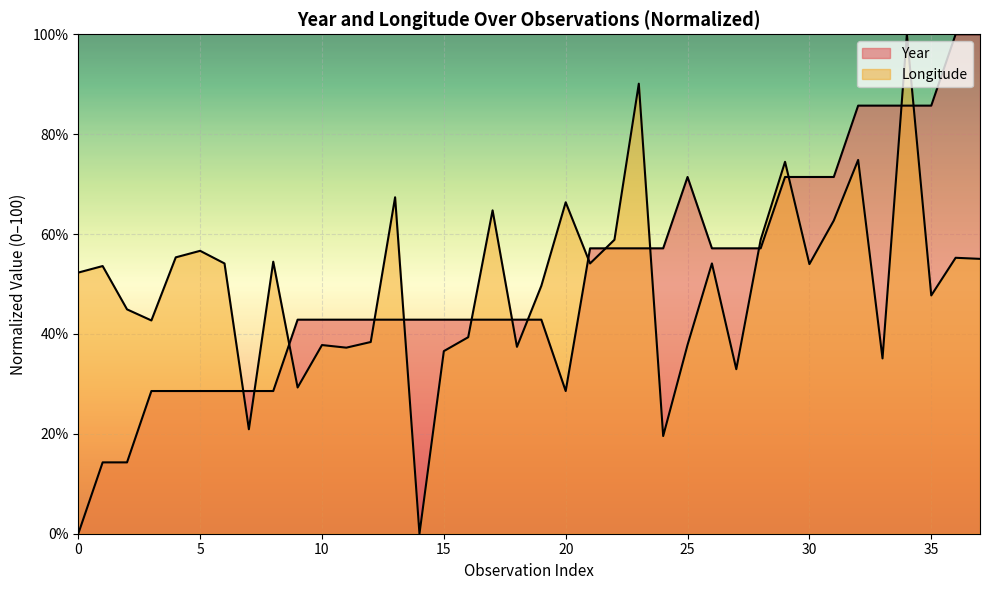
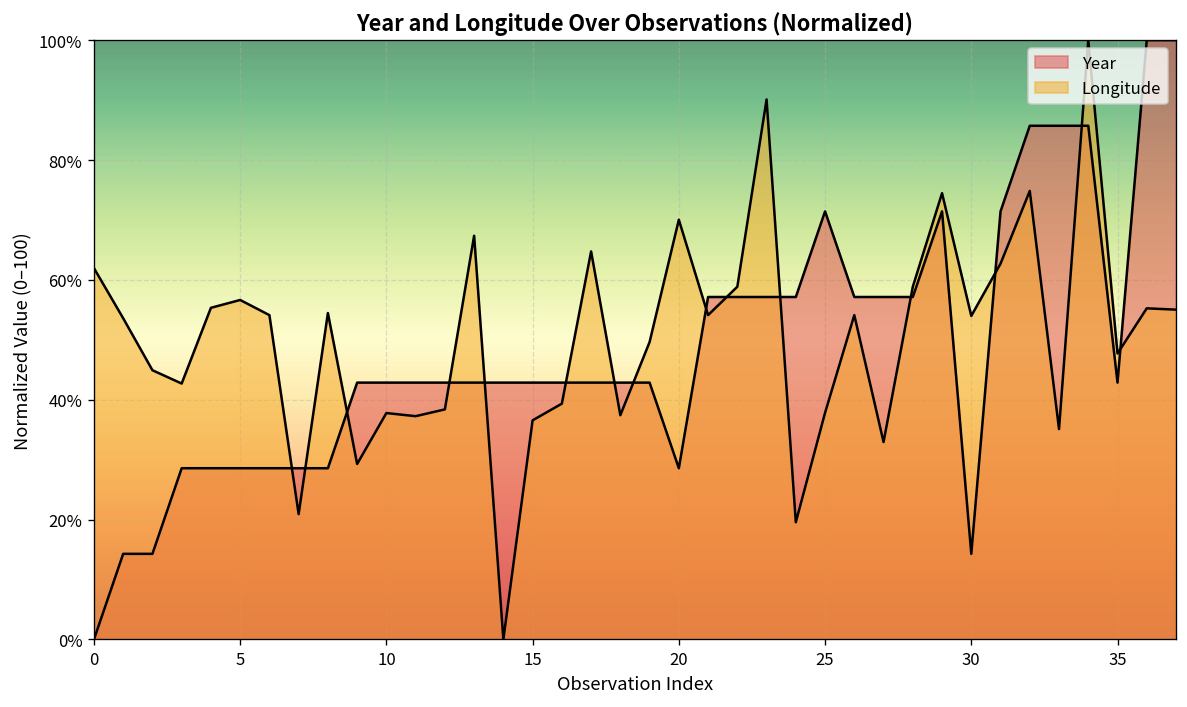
  {
    "Year": {
      "0": "0%",
      "15": "43%",
      "20": "29%",
      "25": "71%",
-     "30": "71%",
-     "35": "86%"
+     "30": "14%",
+     "35": "43%"
    },
    "Longitude": {
-     "0": "52%",
+     "0": "62%",
      "15": "37%",
-     "20": "66%",
+     "20": "70%",
      "25": "38%",
      "30": "54%",
      "35": "48%"
    }
  }
